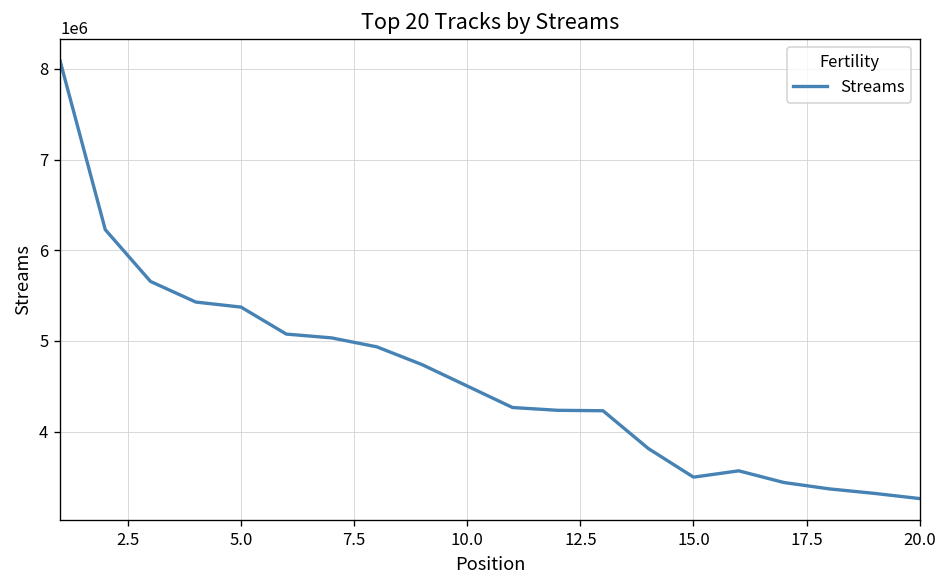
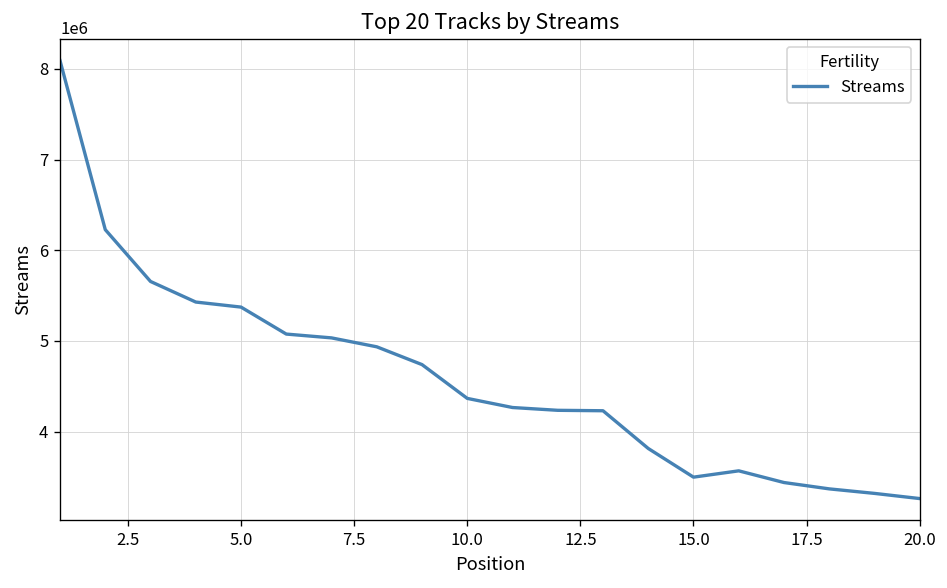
  {
    "5.0": 5400000,
-   "10.0": 4500000,
+   "10.0": 4400000,
    "15.0": 3500000,
    "20.0": 3300000
  }
